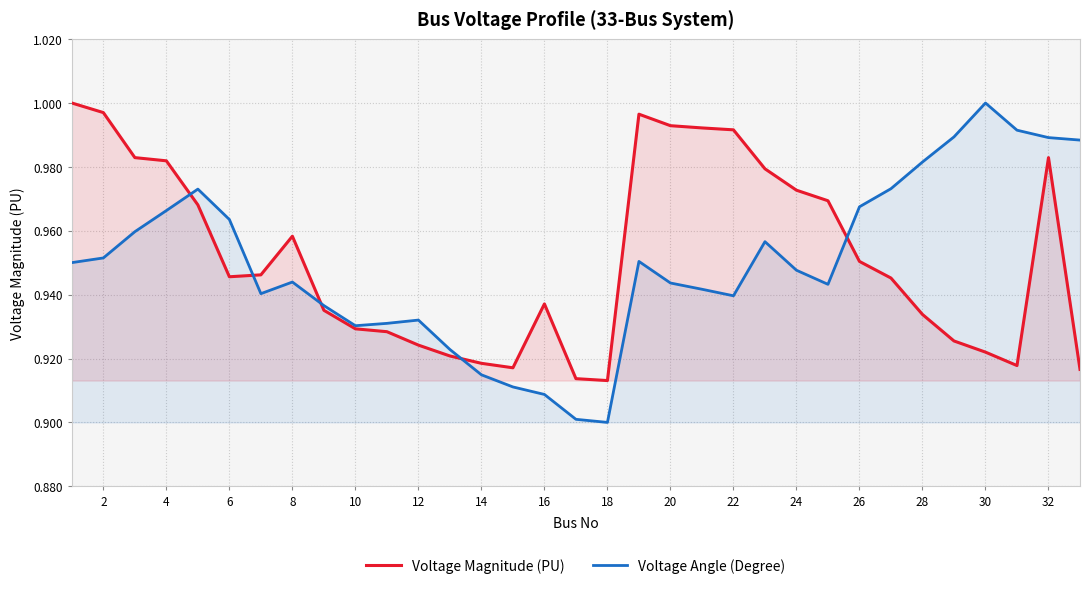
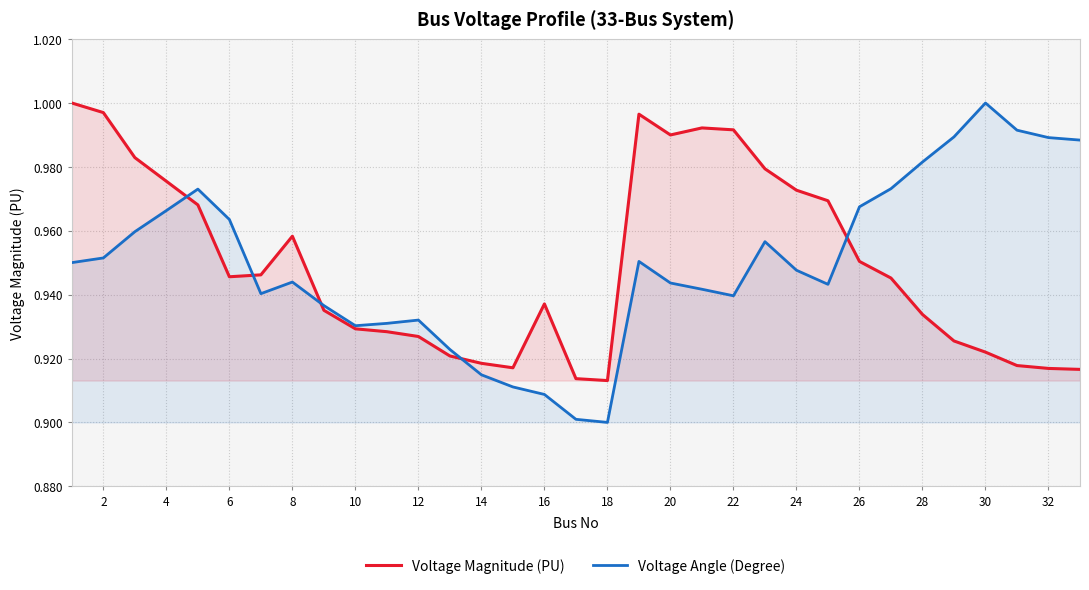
  {
    "Voltage Magnitude (PU)": {
      "2": 0.997,
-     "4": 0.982,
+     "4": 0.976,
      "6": 0.946,
      "8": 0.958,
      "10": 0.929,
-     "12": 0.924,
+     "12": 0.927,
      "14": 0.919,
      "16": 0.937,
      "18": 0.913,
-     "20": 0.993,
+     "20": 0.990,
      "22": 0.992,
      "24": 0.973,
      "26": 0.950,
      "28": 0.934,
      "30": 0.922,
-     "32": 0.983
+     "32": 0.917
    },
    "Voltage Angle (Degree)": {
      "2": 0.951,
      "4": 0.966,
      "6": 0.964,
      "8": 0.944,
      "10": 0.930,
      "12": 0.932,
      "14": 0.915,
      "16": 0.909,
      "18": 0.900,
      "20": 0.944,
      "22": 0.940,
      "24": 0.948,
      "26": 0.968,
      "28": 0.982,
      "30": 1.000,
      "32": 0.989
    }
  }
